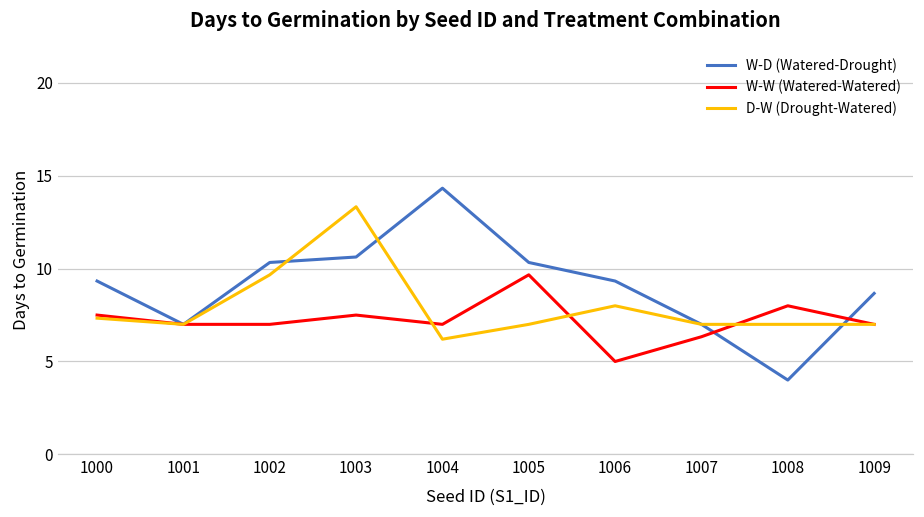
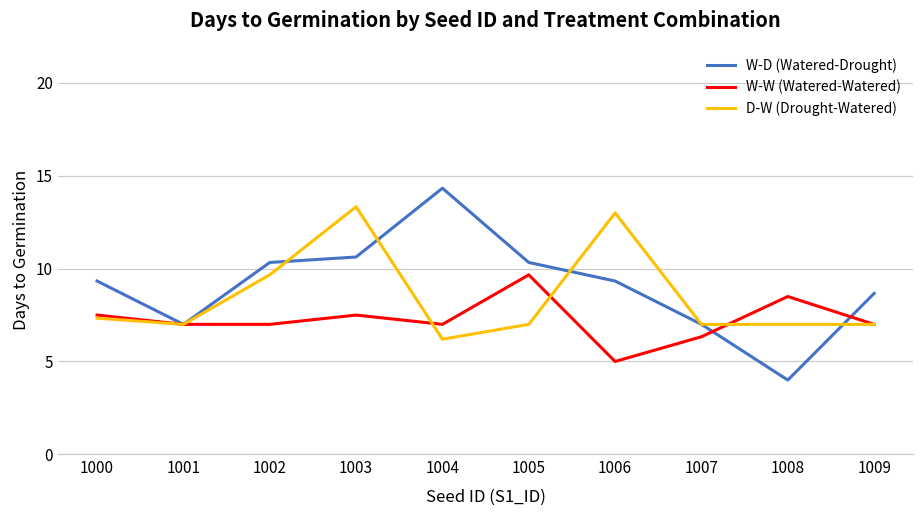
  {
    "W-D (Watered-Drought)": {
      "1000": 9.3,
      "1002": 10.3,
      "1003": 10.6,
      "1004": 14.3,
      "1005": 10.3,
      "1006": 9.3,
      "1008": 4.0,
      "1009": 8.7
    },
    "W-W (Watered-Watered)": {
      "1000": 7.5,
      "1002": 7.0,
      "1003": 7.5,
      "1004": 7.0,
      "1005": 9.7,
      "1006": 5.0,
      "1007": 6.3,
-     "1008": 8.0
+     "1008": 8.5
    },
    "D-W (Drought-Watered)": {
      "1000": 7.3,
      "1002": 9.7,
      "1003": 13.3,
      "1004": 6.2,
      "1005": 7,
-     "1006": 8,
+     "1006": 13,
      "1008": 7
    }
  }
